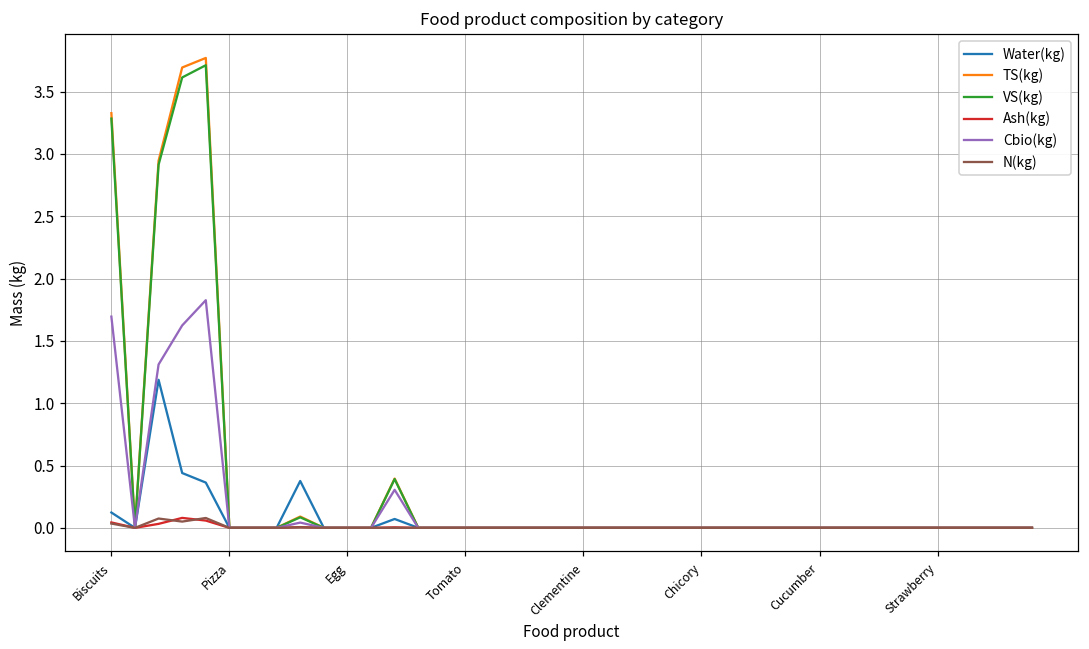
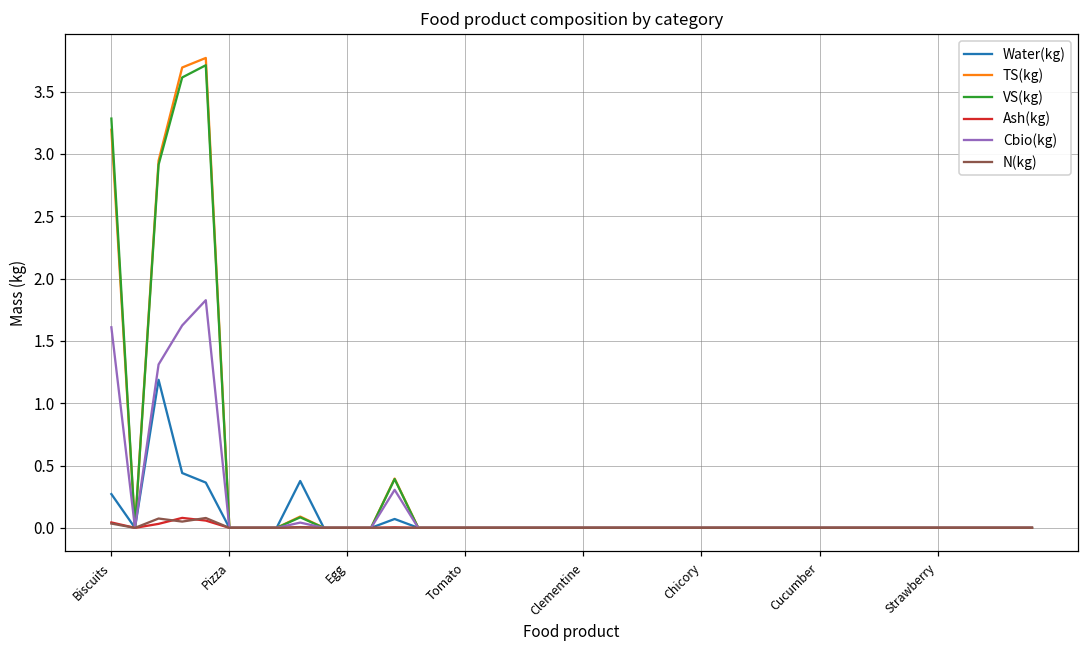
  {
    "Water(kg)": {
-     "Biscuits": 0.12
+     "Biscuits": 0.27
    },
    "TS(kg)": {
-     "Biscuits": 3.33
+     "Biscuits": 3.19
    },
    "VS(kg)": {
      "Biscuits": 3.28
    },
    "Cbio(kg)": {
-     "Biscuits": 1.69
+     "Biscuits": 1.61
    }
  }
